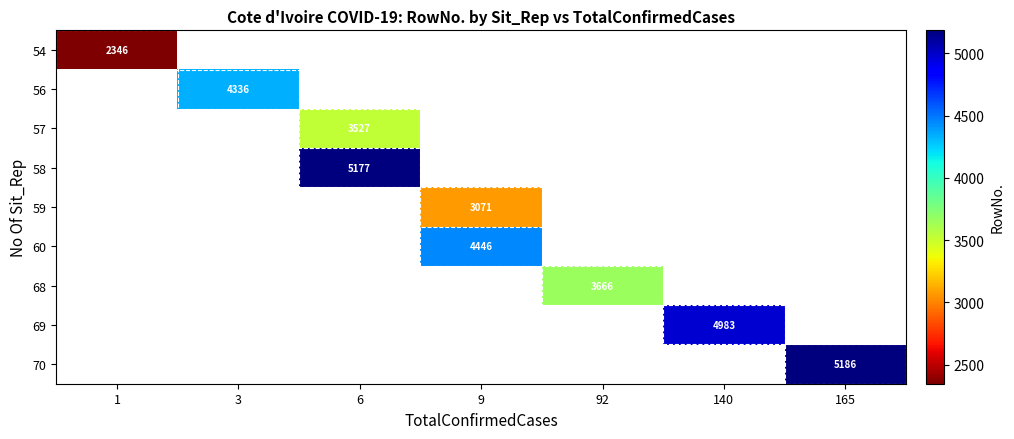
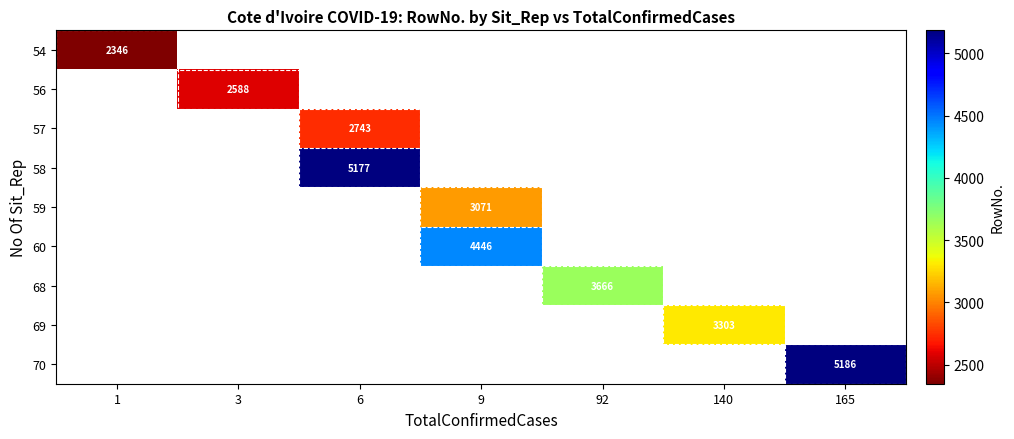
  {
    "54": {
      "1": 2346
    },
    "56": {
-     "3": 4336
+     "3": 2588
    },
    "57": {
-     "6": 3527
+     "6": 2743
    },
    "58": {
      "6": 5177
    },
    "59": {
      "9": 3071
    },
    "60": {
      "9": 4446
    },
    "68": {
      "92": 3666
    },
    "69": {
-     "140": 4983
+     "140": 3303
    },
    "70": {
      "165": 5186
    }
  }
